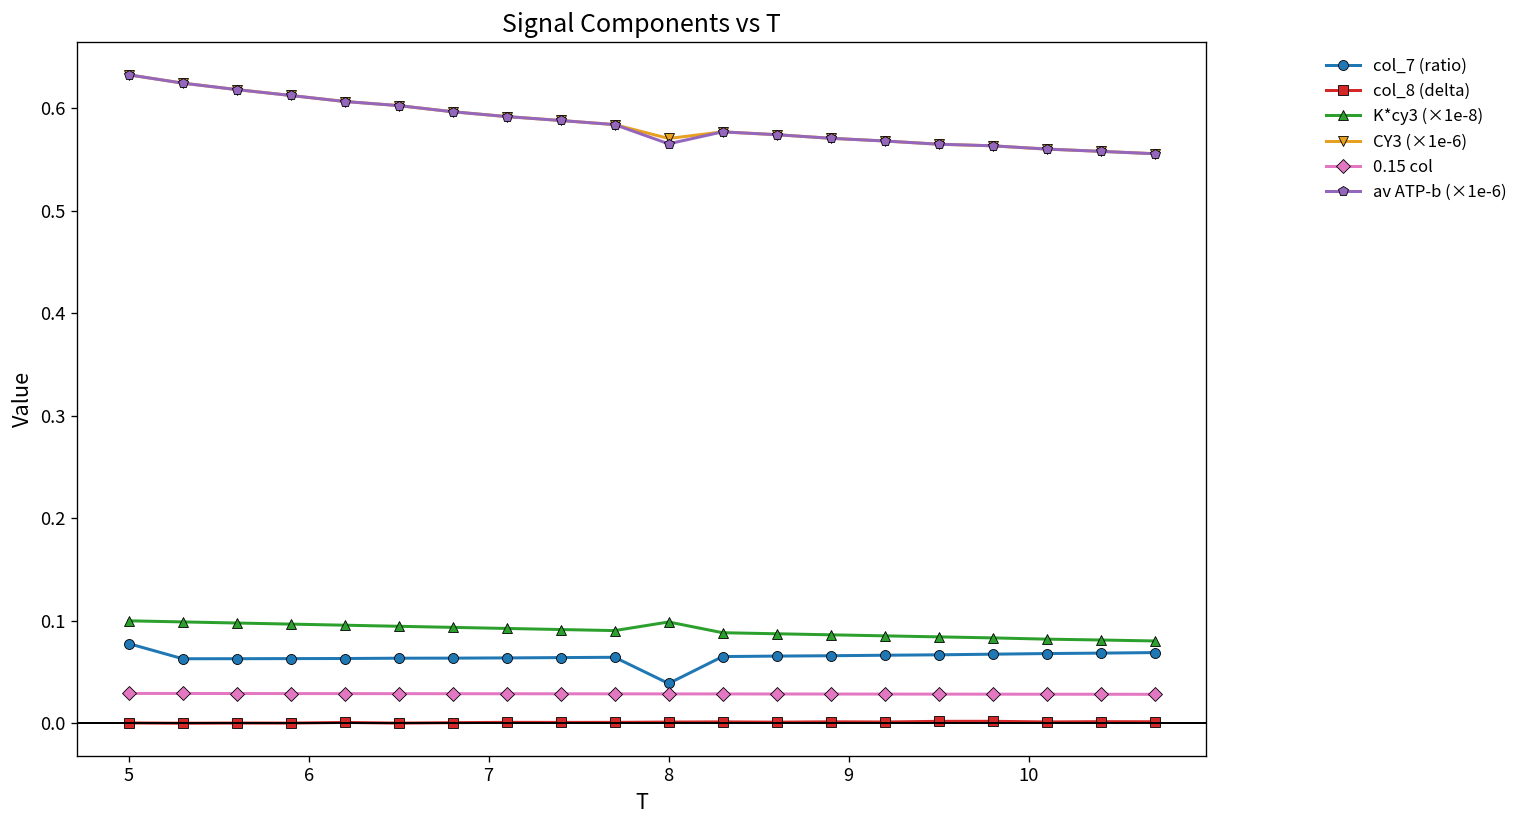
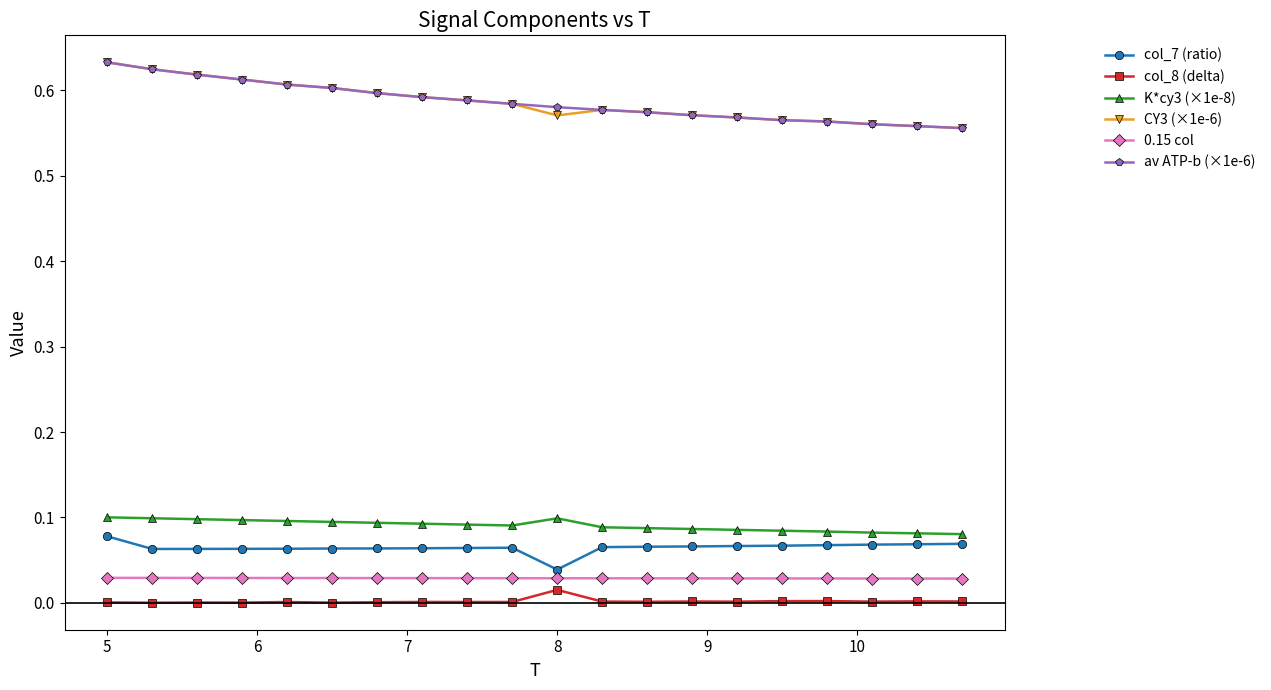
  {
    "col_7 (ratio)": {
      "5": 0.08,
      "8": 0.04
    },
    "col_8 (delta)": {
      "5": 0.00,
-     "8": 0.00
+     "8": 0.02
    },
    "K*cy3 (×1e-8)": {
      "5": 0.10,
      "8": 0.10
    },
    "CY3 (×1e-6)": {
      "8": 0.57
    },
    "0.15 col": {
      "5": 0.03,
      "8": 0.03
    },
    "av ATP-b (×1e-6)": {
-     "8": 0.57
+     "8": 0.58
    }
  }
